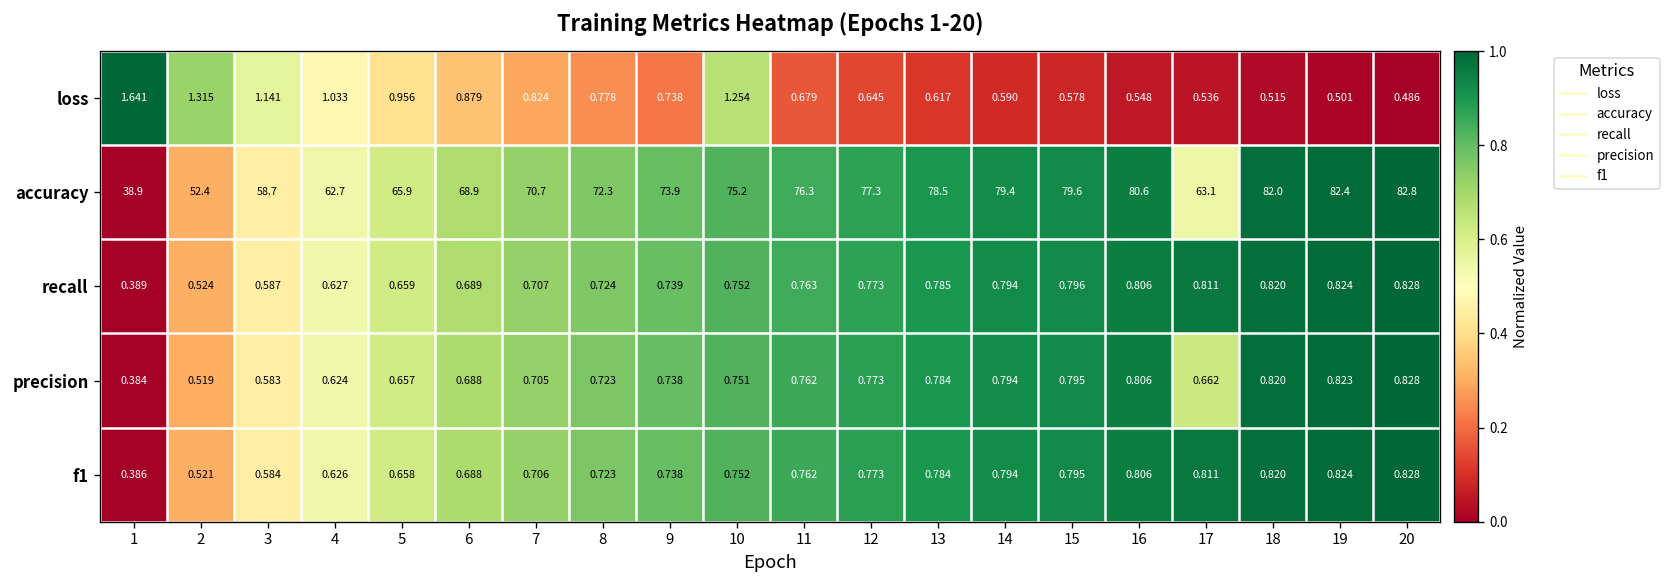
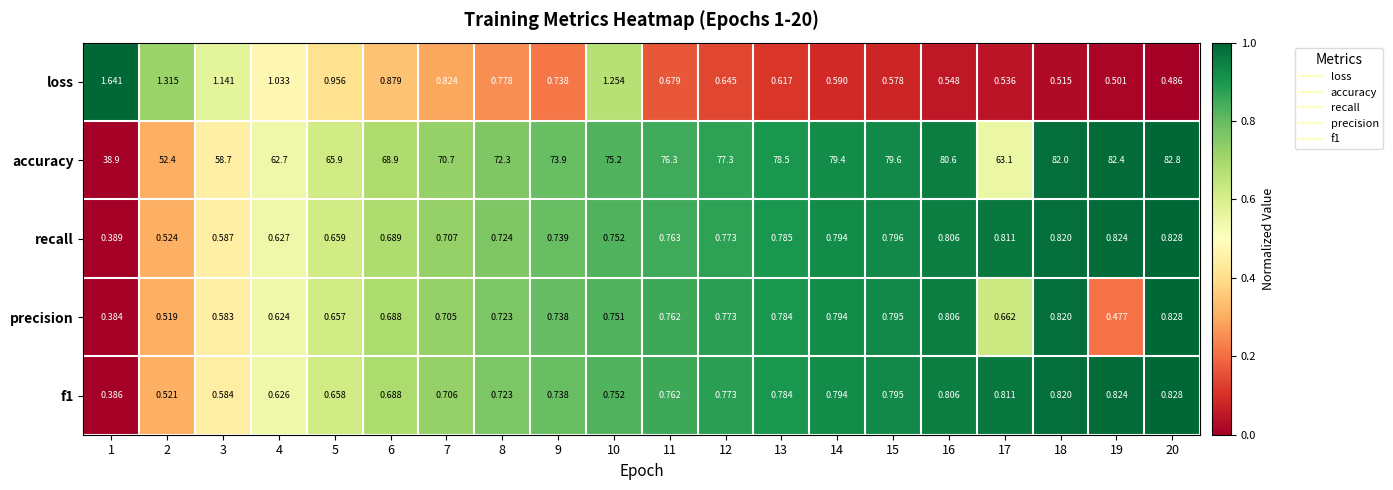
  {
    "loss": {
      "1": 1.641,
      "2": 1.315,
      "3": 1.141,
      "4": 1.033,
      "5": 0.956,
      "6": 0.879,
      "7": 0.824,
      "8": 0.778,
      "9": 0.738,
      "10": 1.254,
      "11": 0.679,
      "12": 0.645,
      "13": 0.617,
      "14": 0.590,
      "15": 0.578,
      "16": 0.548,
      "17": 0.536,
      "18": 0.515,
      "19": 0.501,
      "20": 0.486
    },
    "accuracy": {
      "1": 38.9,
      "2": 52.4,
      "3": 58.7,
      "4": 62.7,
      "5": 65.9,
      "6": 68.9,
      "7": 70.7,
      "8": 72.3,
      "9": 73.9,
      "10": 75.2,
      "11": 76.3,
      "12": 77.3,
      "13": 78.5,
      "14": 79.4,
      "15": 79.6,
      "16": 80.6,
      "17": 63.1,
      "18": 82.0,
      "19": 82.4,
      "20": 82.8
    },
    "recall": {
      "1": 0.389,
      "2": 0.524,
      "3": 0.587,
      "4": 0.627,
      "5": 0.659,
      "6": 0.689,
      "7": 0.707,
      "8": 0.724,
      "9": 0.739,
      "10": 0.752,
      "11": 0.763,
      "12": 0.773,
      "13": 0.785,
      "14": 0.794,
      "15": 0.796,
      "16": 0.806,
      "17": 0.811,
      "18": 0.820,
      "19": 0.824,
      "20": 0.828
    },
    "precision": {
      "1": 0.384,
      "2": 0.519,
      "3": 0.583,
      "4": 0.624,
      "5": 0.657,
      "6": 0.688,
      "7": 0.705,
      "8": 0.723,
      "9": 0.738,
      "10": 0.751,
      "11": 0.762,
      "12": 0.773,
      "13": 0.784,
      "14": 0.794,
      "15": 0.795,
      "16": 0.806,
      "17": 0.662,
      "18": 0.820,
-     "19": 0.823,
+     "19": 0.477,
      "20": 0.828
    },
    "f1": {
      "1": 0.386,
      "2": 0.521,
      "3": 0.584,
      "4": 0.626,
      "5": 0.658,
      "6": 0.688,
      "7": 0.706,
      "8": 0.723,
      "9": 0.738,
      "10": 0.752,
      "11": 0.762,
      "12": 0.773,
      "13": 0.784,
      "14": 0.794,
      "15": 0.795,
      "16": 0.806,
      "17": 0.811,
      "18": 0.820,
      "19": 0.824,
      "20": 0.828
    }
  }
